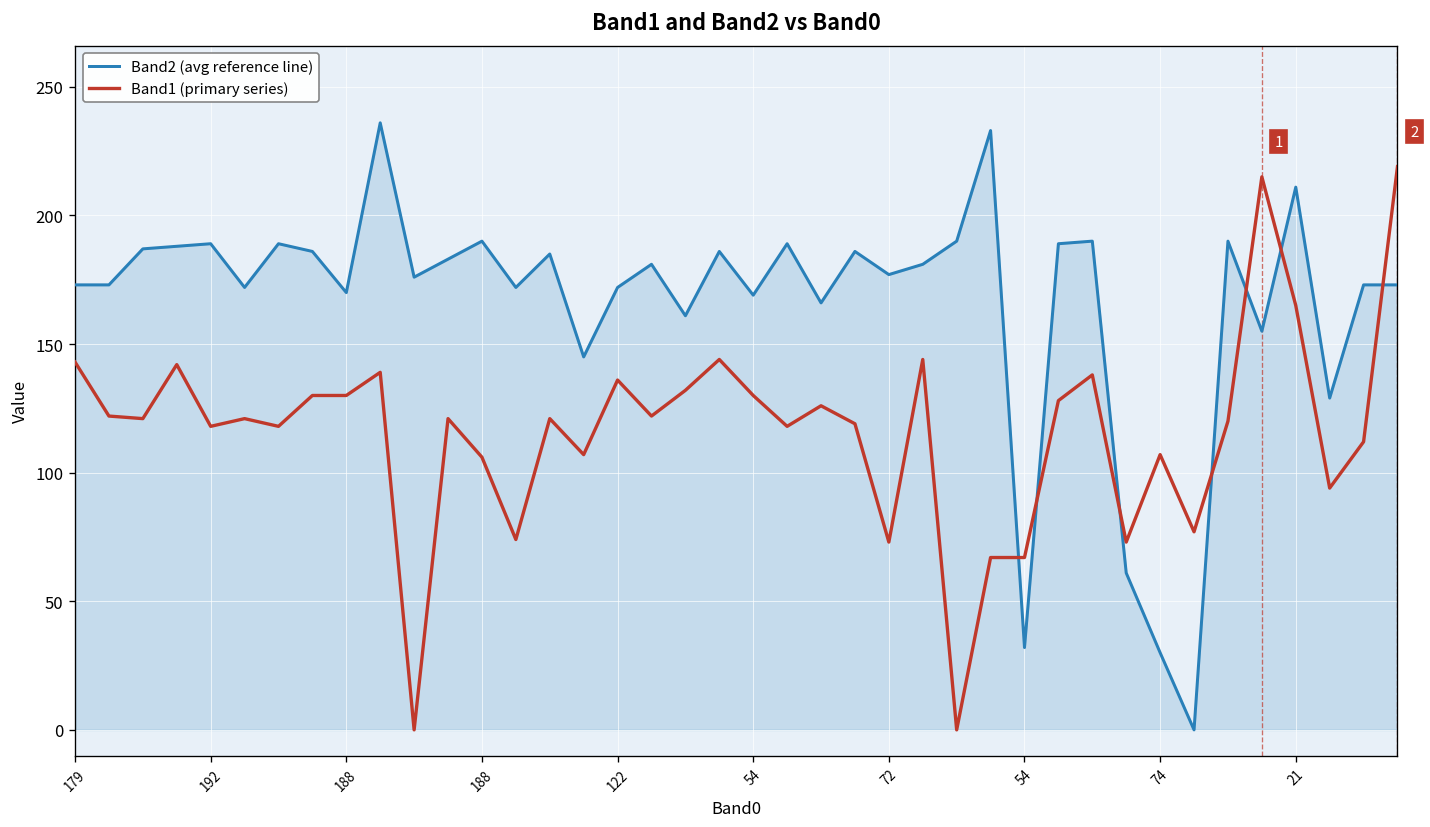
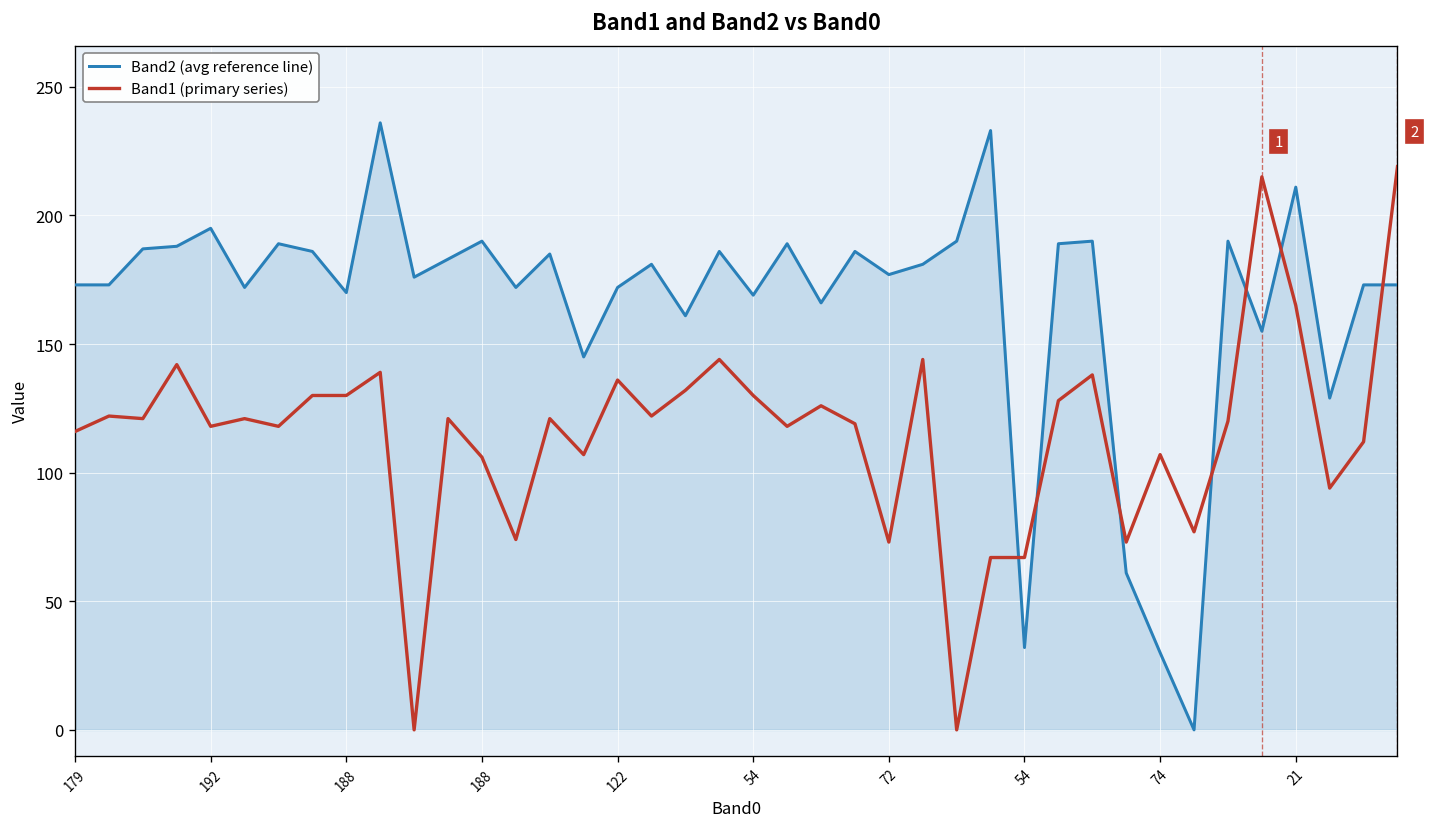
  {
    "Band2 (avg reference line)": {
      "179": 173,
-     "192": 189,
+     "192": 195,
      "122": 172,
      "72": 177,
      "74": 30
    },
    "Band1 (primary series)": {
-     "179": 143,
+     "179": 116,
      "192": 118,
      "122": 136,
      "72": 73,
      "74": 107
    }
  }
